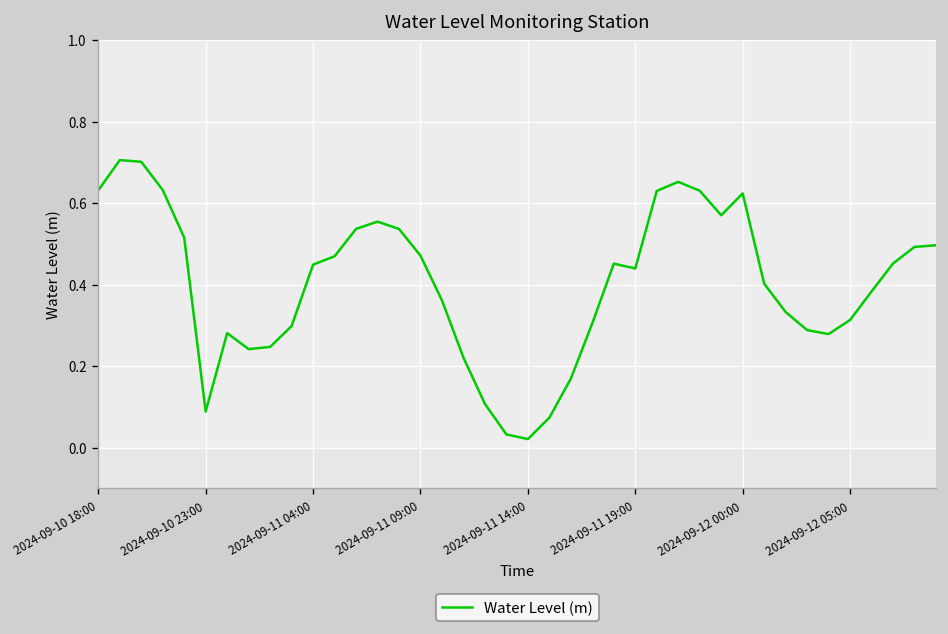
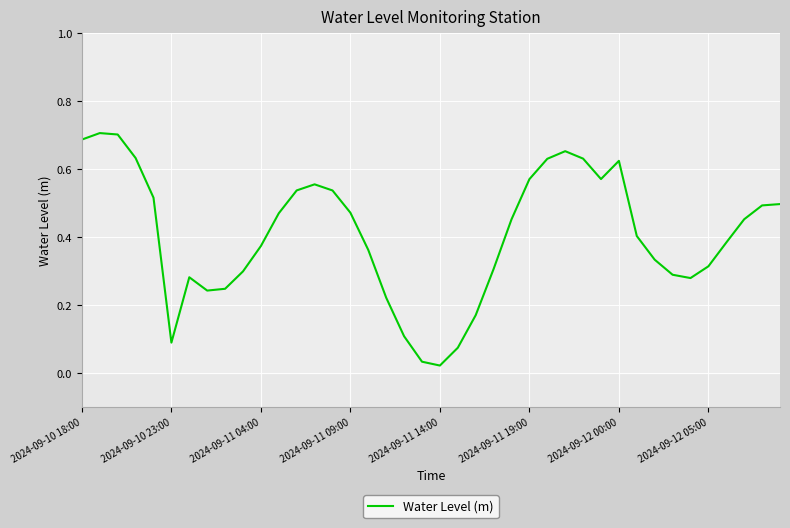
  {
-   "2024-09-10 18:00": 0.63,
+   "2024-09-10 18:00": 0.69,
    "2024-09-10 23:00": 0.09,
-   "2024-09-11 04:00": 0.45,
+   "2024-09-11 04:00": 0.37,
    "2024-09-11 09:00": 0.47,
    "2024-09-11 14:00": 0.02,
-   "2024-09-11 19:00": 0.44,
+   "2024-09-11 19:00": 0.57,
    "2024-09-12 00:00": 0.62,
    "2024-09-12 05:00": 0.31
  }
